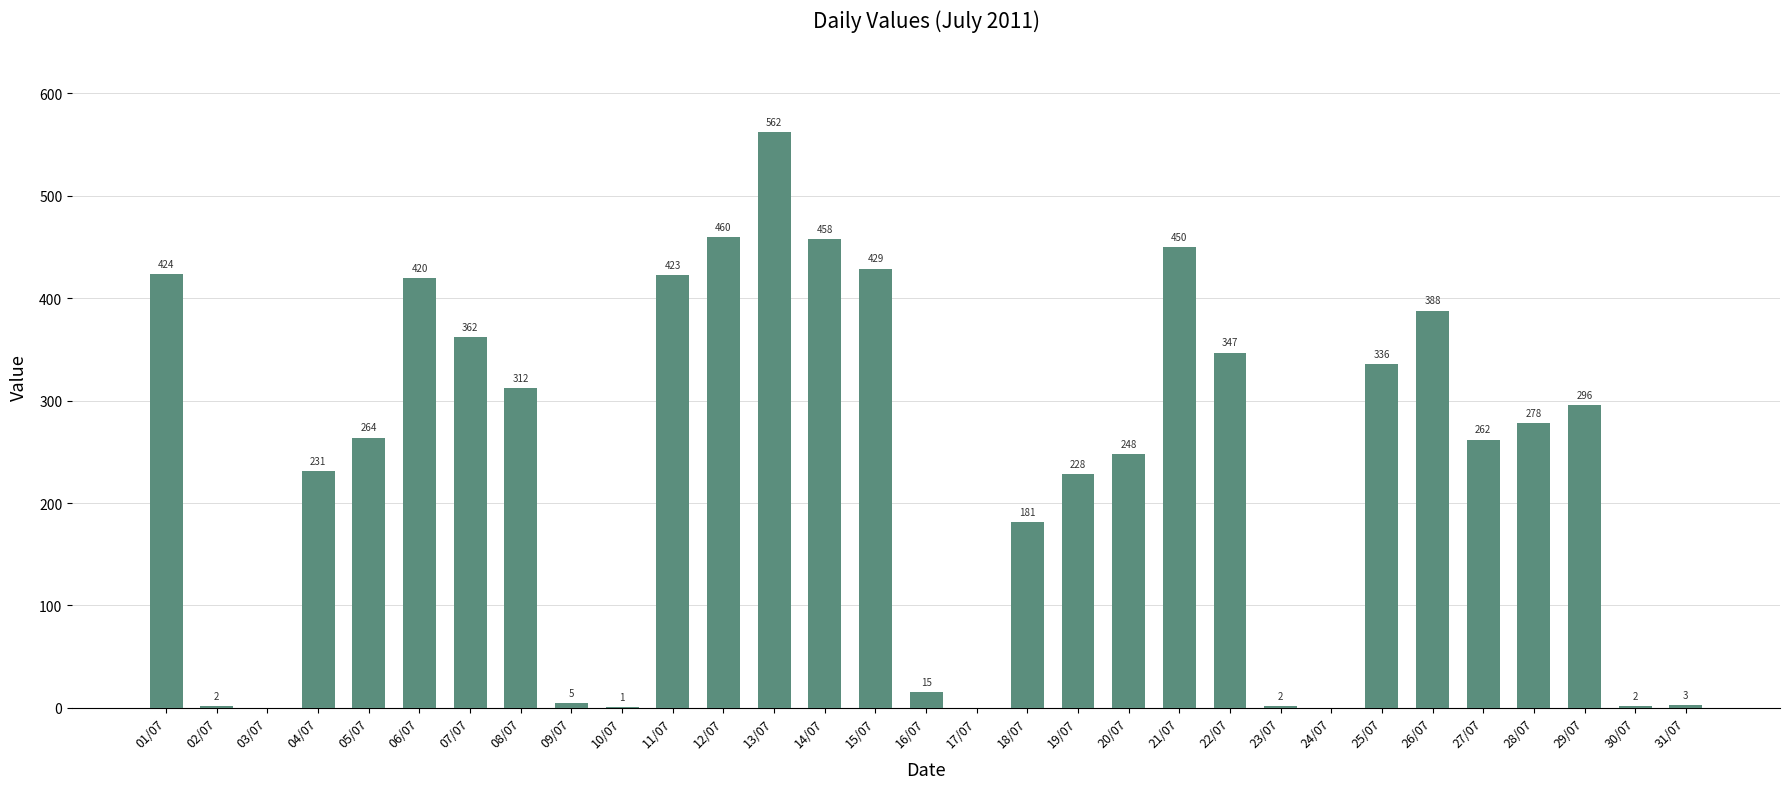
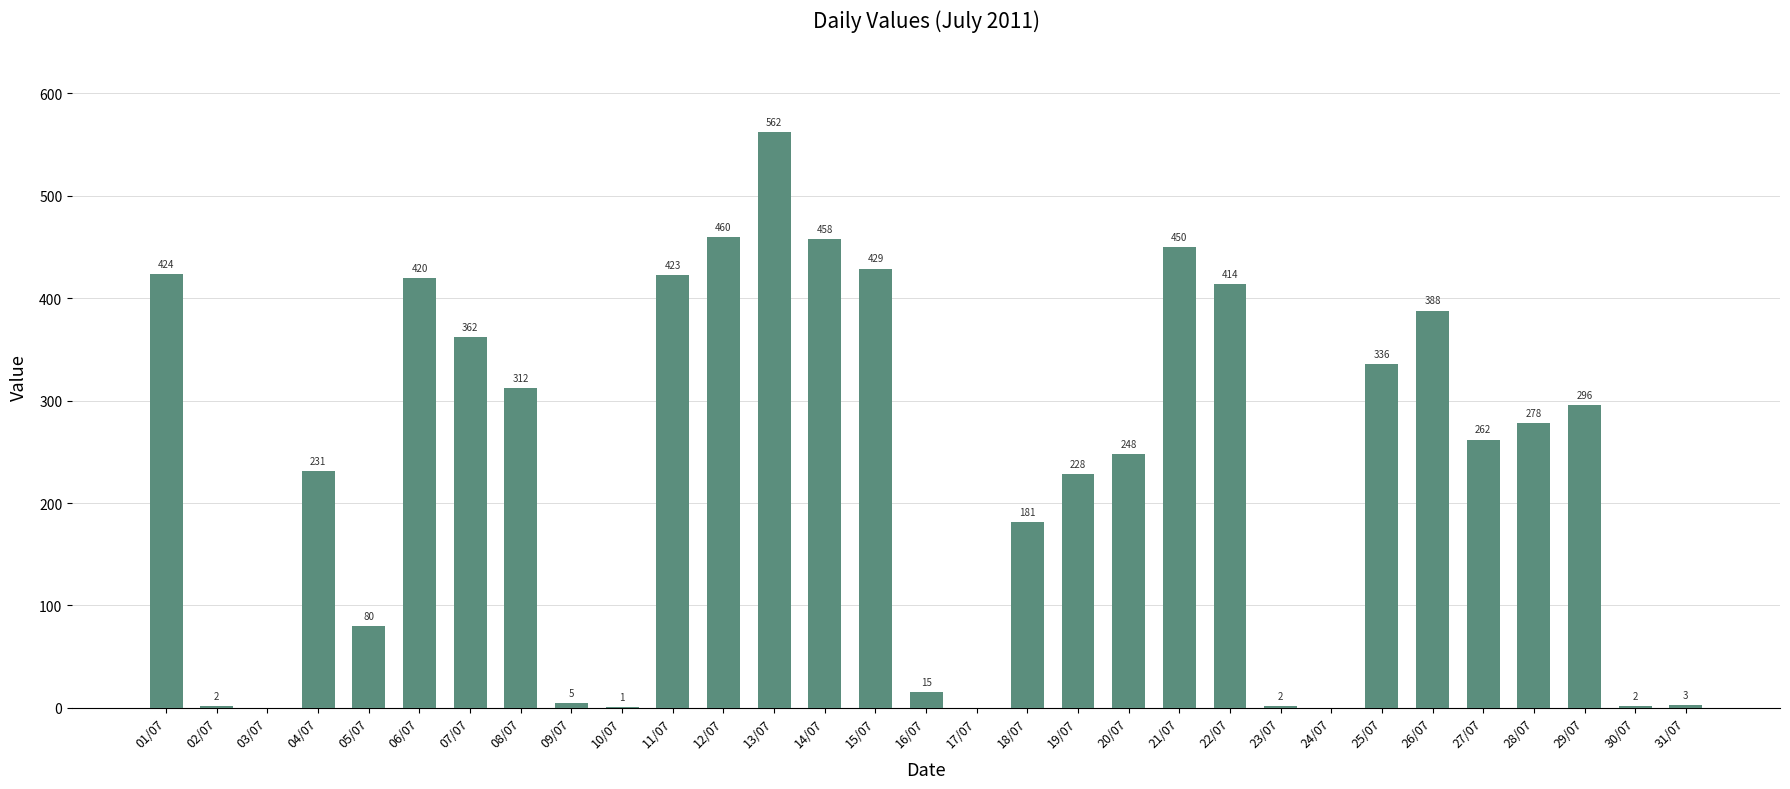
  {
    "01/07": 424,
    "02/07": 2,
    "04/07": 231,
-   "05/07": 264,
+   "05/07": 80,
    "06/07": 420,
    "07/07": 362,
    "08/07": 312,
    "09/07": 5,
    "10/07": 1,
    "11/07": 423,
    "12/07": 460,
    "13/07": 562,
    "14/07": 458,
    "15/07": 429,
    "16/07": 15,
    "18/07": 181,
    "19/07": 228,
    "20/07": 248,
    "21/07": 450,
-   "22/07": 347,
+   "22/07": 414,
    "23/07": 2,
    "25/07": 336,
    "26/07": 388,
    "27/07": 262,
    "28/07": 278,
    "29/07": 296,
    "30/07": 2,
    "31/07": 3
  }
